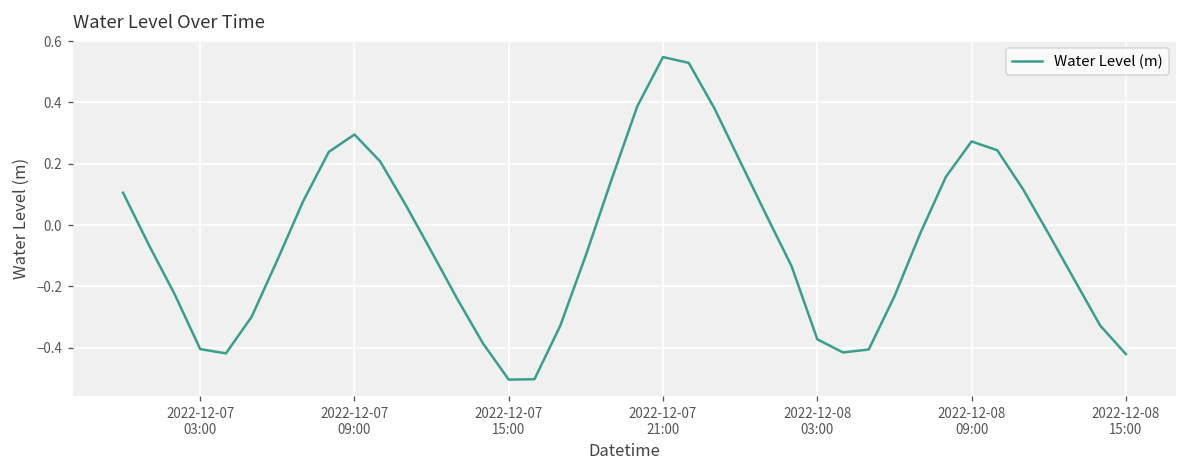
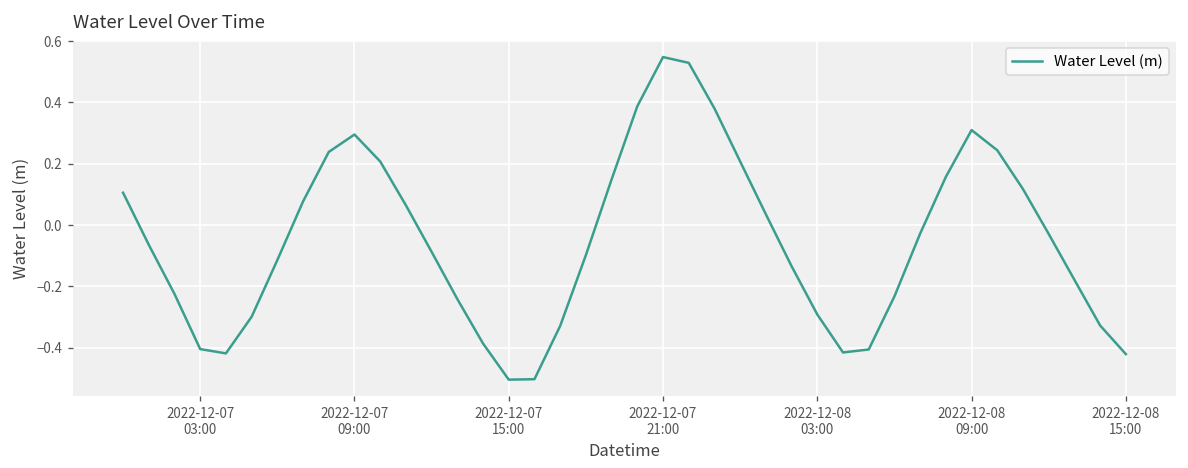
  {
    "2022-12-07 03:00": -0.40,
    "2022-12-07 09:00": 0.30,
    "2022-12-07 15:00": -0.50,
    "2022-12-07 21:00": 0.55,
-   "2022-12-08 03:00": -0.37,
-   "2022-12-08 09:00": 0.27,
+   "2022-12-08 03:00": -0.29,
+   "2022-12-08 09:00": 0.31,
    "2022-12-08 15:00": -0.42
  }
